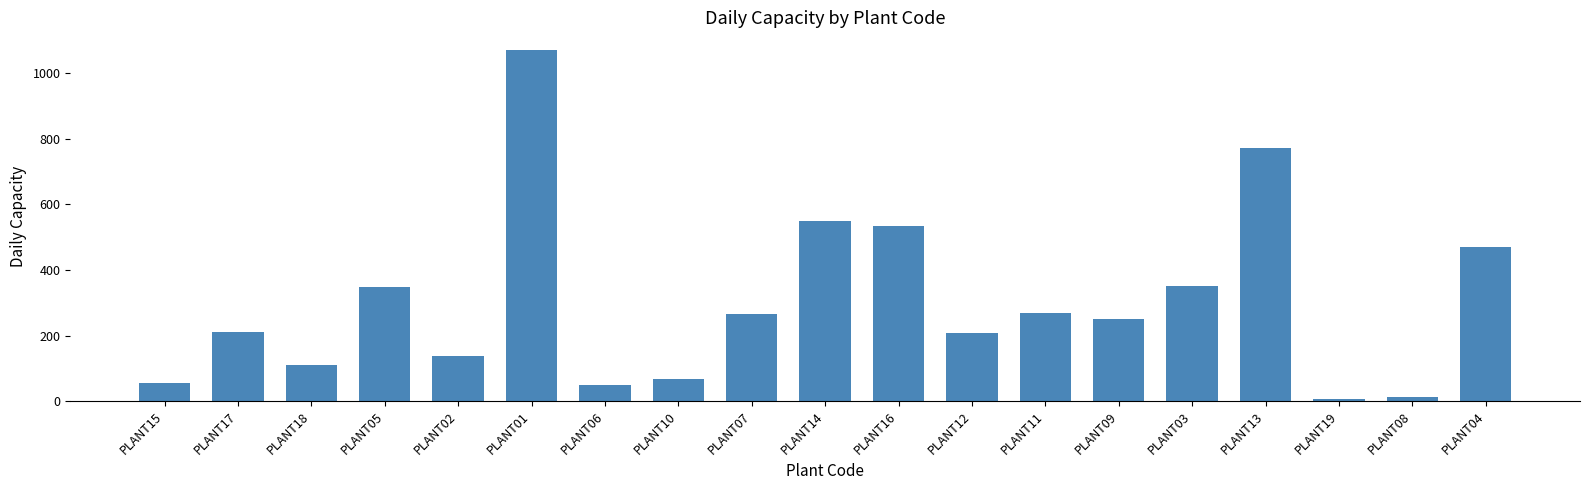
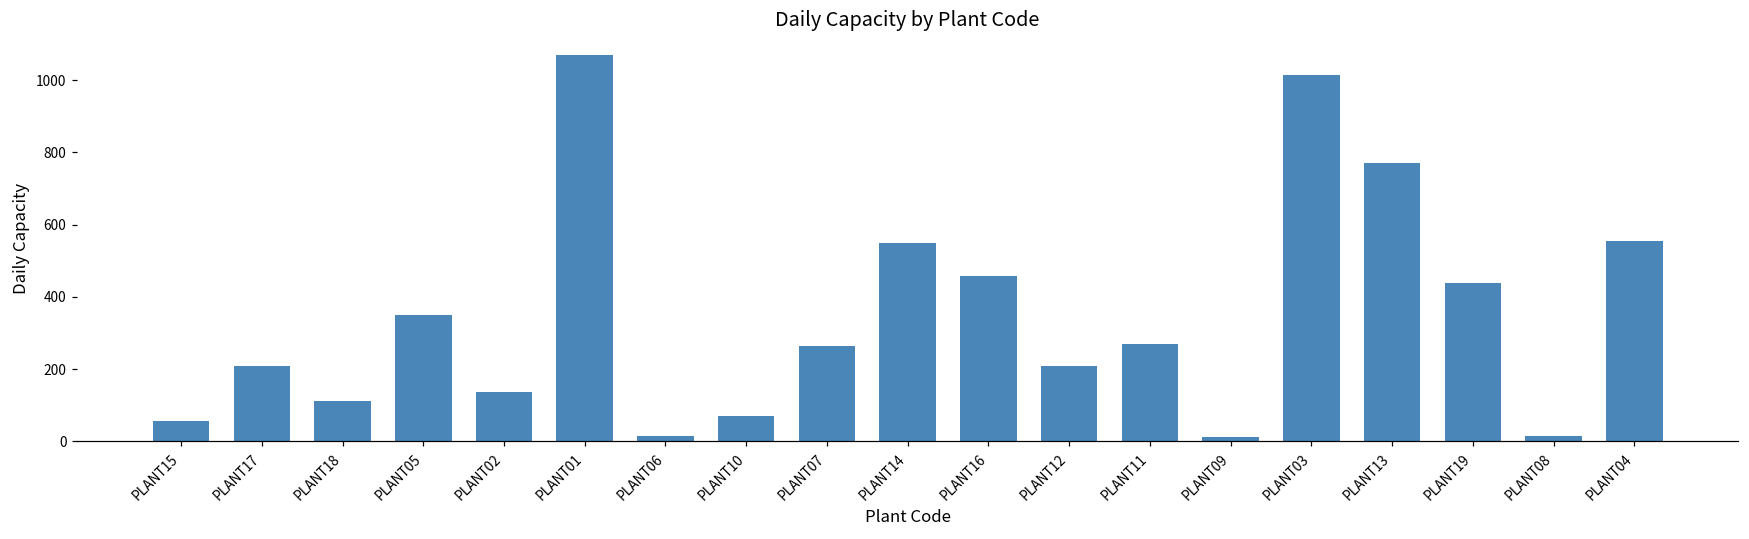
  {
    "PLANT15": 60,
    "PLANT17": 210,
    "PLANT18": 110,
    "PLANT05": 350,
    "PLANT02": 140,
    "PLANT01": 1070,
-   "PLANT06": 50,
+   "PLANT06": 20,
    "PLANT10": 70,
    "PLANT07": 270,
    "PLANT14": 550,
-   "PLANT16": 530,
+   "PLANT16": 460,
    "PLANT12": 210,
    "PLANT11": 270,
-   "PLANT09": 250,
-   "PLANT03": 350,
+   "PLANT09": 10,
+   "PLANT03": 1010,
    "PLANT13": 770,
-   "PLANT19": 10,
+   "PLANT19": 440,
    "PLANT08": 10,
-   "PLANT04": 470
+   "PLANT04": 550
  }
